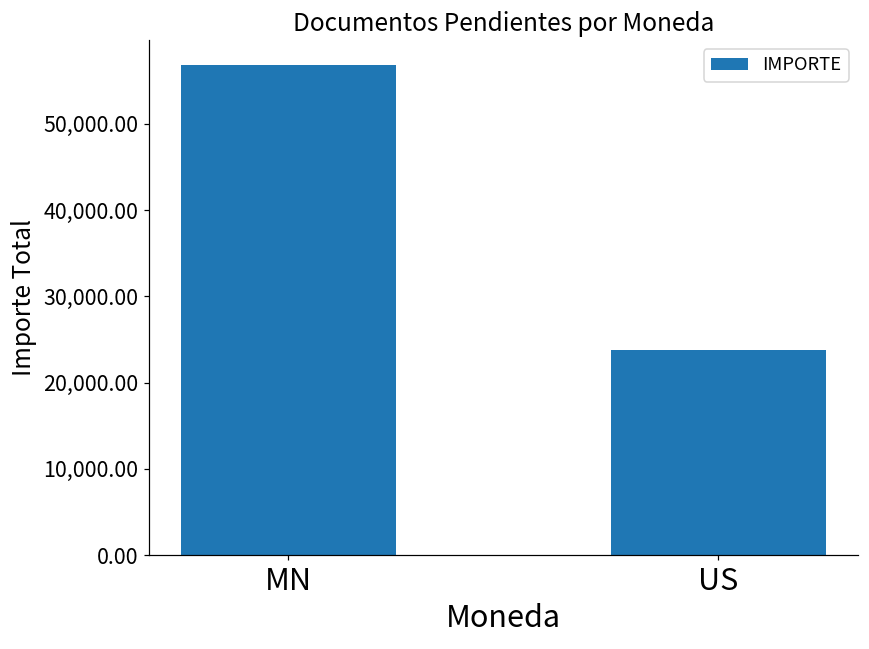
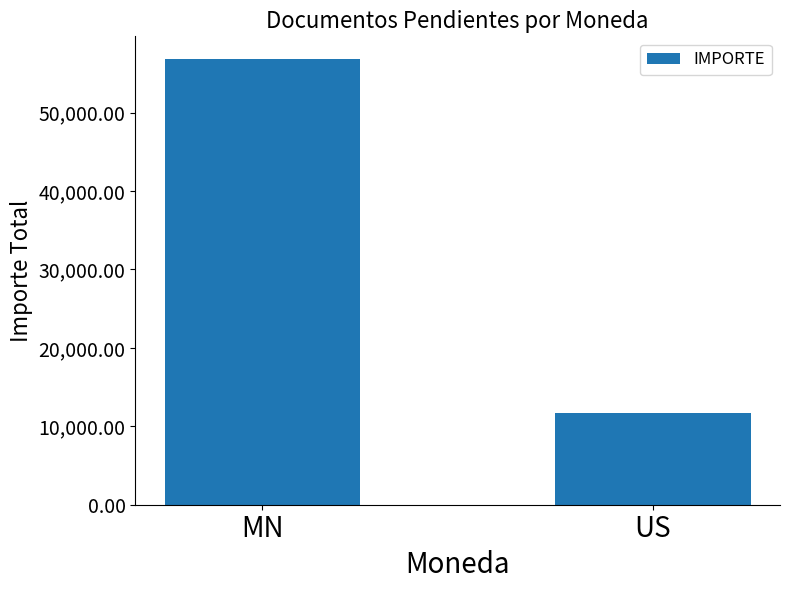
  {
    "MN": "57,000",
-   "US": "24,000"
+   "US": "12,000"
  }
